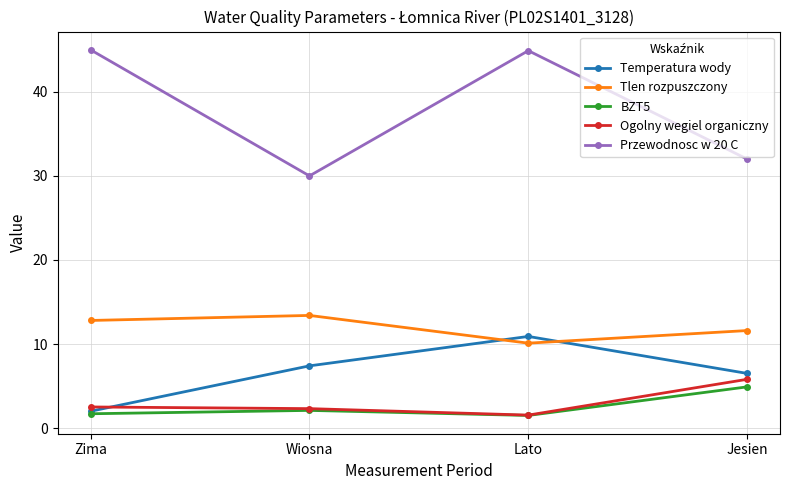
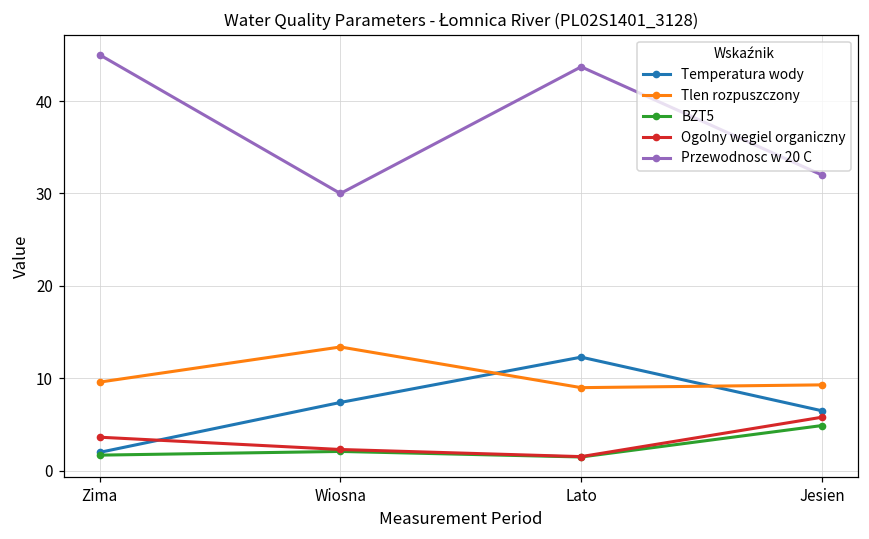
  {
    "Temperatura wody": {
      "Zima": 2,
      "Wiosna": 7,
-     "Lato": 11,
+     "Lato": 12,
      "Jesien": 7
    },
    "Tlen rozpuszczony": {
-     "Zima": 13,
+     "Zima": 10,
      "Wiosna": 13,
-     "Lato": 10,
-     "Jesien": 12
+     "Lato": 9,
+     "Jesien": 9
    },
    "BZT5": {
      "Zima": 2,
      "Jesien": 5
    },
    "Ogolny wegiel organiczny": {
-     "Zima": 3,
+     "Zima": 4,
      "Jesien": 6
    },
    "Przewodnosc w 20 C": {
      "Zima": 45,
      "Wiosna": 30,
-     "Lato": 45,
+     "Lato": 44,
      "Jesien": 32
    }
  }
